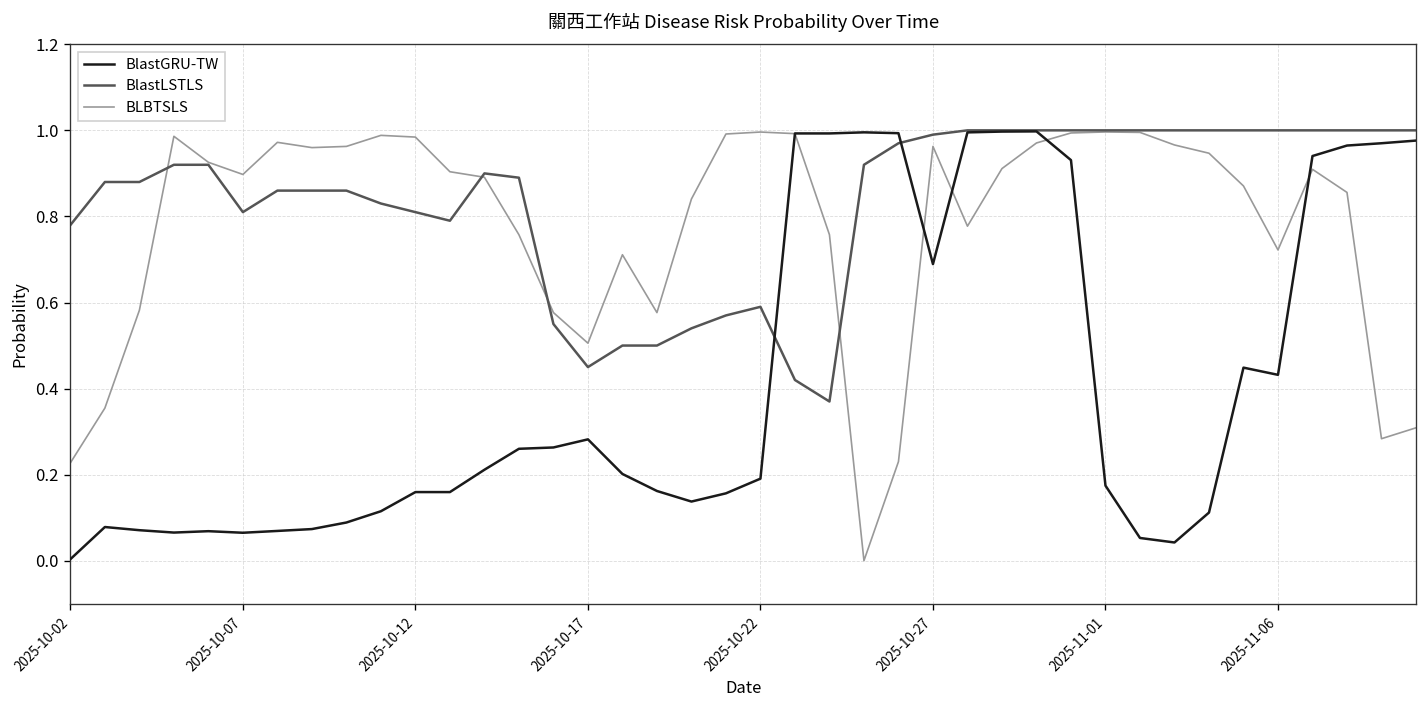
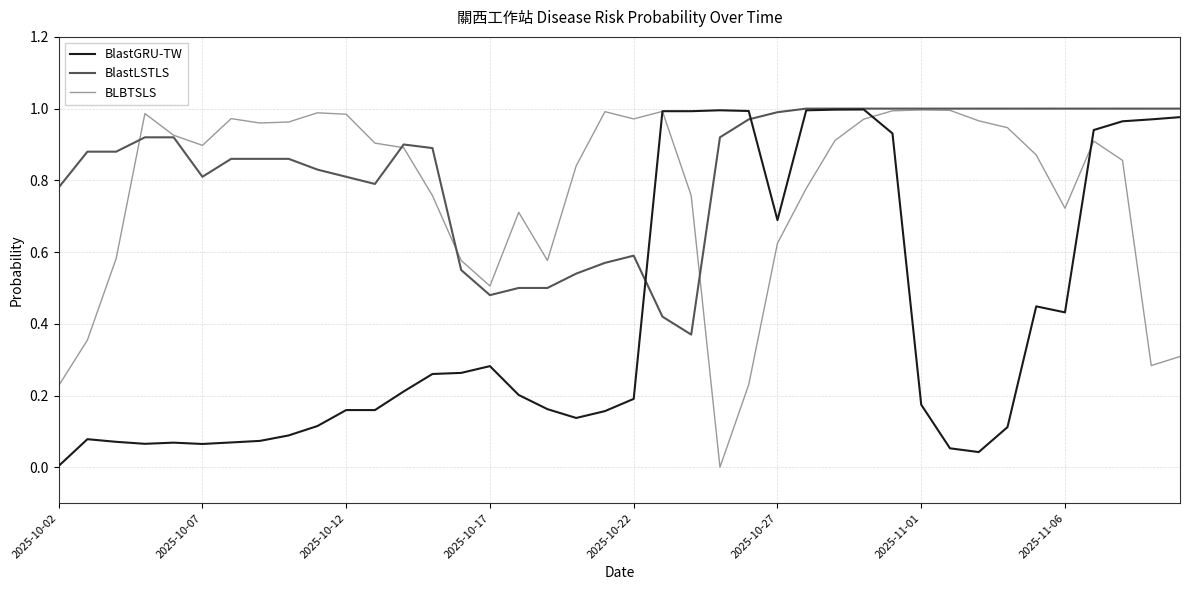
  {
    "BlastGRU-TW": {
      "2025-10-02": 0.00,
      "2025-10-07": 0.07,
      "2025-10-12": 0.16,
      "2025-10-17": 0.28,
      "2025-10-22": 0.19,
      "2025-10-27": 0.69,
      "2025-11-01": 0.17,
      "2025-11-06": 0.43
    },
    "BlastLSTLS": {
      "2025-10-02": 0.78,
      "2025-10-07": 0.81,
      "2025-10-12": 0.81,
-     "2025-10-17": 0.45,
+     "2025-10-17": 0.48,
      "2025-10-22": 0.59,
      "2025-10-27": 0.99,
      "2025-11-06": 1.00
    },
    "BLBTSLS": {
      "2025-10-02": 0.23,
      "2025-10-07": 0.90,
      "2025-10-12": 0.98,
      "2025-10-17": 0.51,
-     "2025-10-22": 1.00,
-     "2025-10-27": 0.96,
+     "2025-10-22": 0.97,
+     "2025-10-27": 0.62,
      "2025-11-06": 0.72
    }
  }
